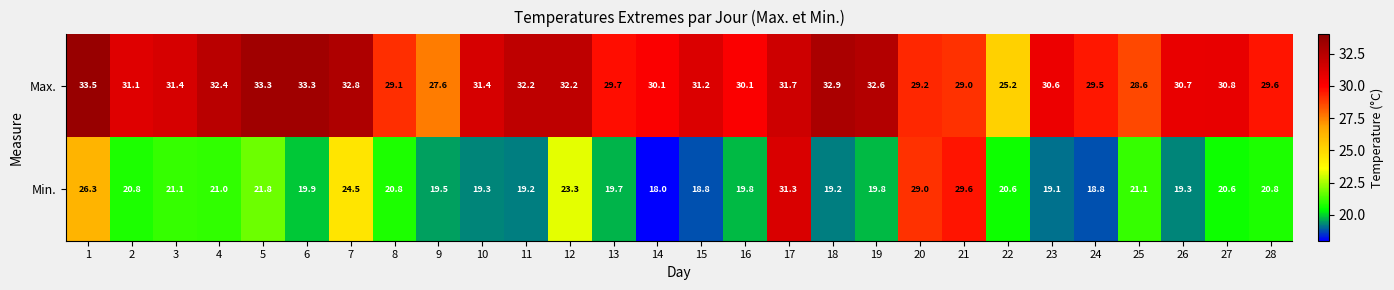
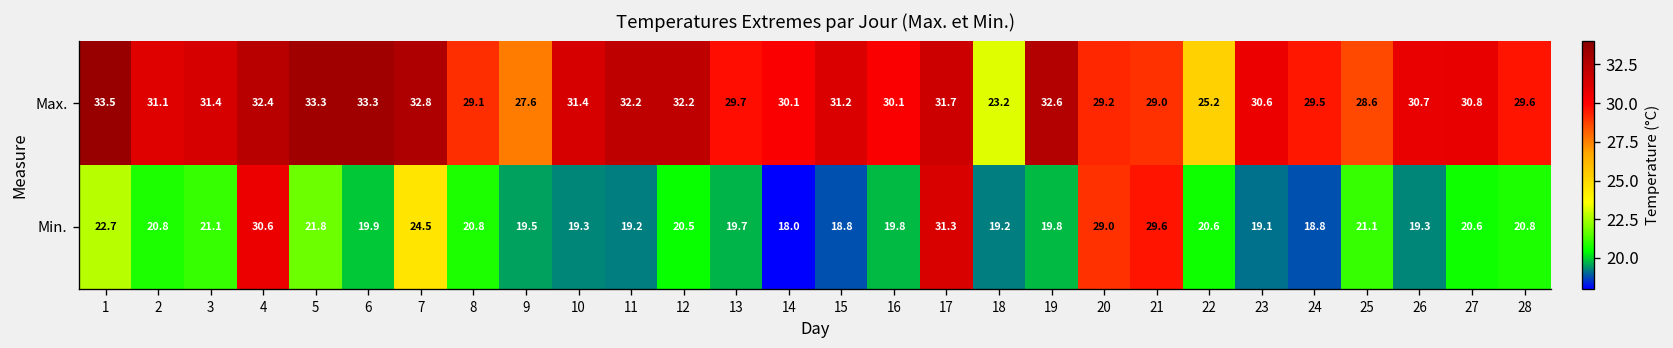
  {
    "Max.": {
      "1": 33.5,
      "2": 31.1,
      "3": 31.4,
      "4": 32.4,
      "5": 33.3,
      "6": 33.3,
      "7": 32.8,
      "8": 29.1,
      "9": 27.6,
      "10": 31.4,
      "11": 32.2,
      "12": 32.2,
      "13": 29.7,
      "14": 30.1,
      "15": 31.2,
      "16": 30.1,
      "17": 31.7,
-     "18": 32.9,
+     "18": 23.2,
      "19": 32.6,
      "20": 29.2,
      "21": 29.0,
      "22": 25.2,
      "23": 30.6,
      "24": 29.5,
      "25": 28.6,
      "26": 30.7,
      "27": 30.8,
      "28": 29.6
    },
    "Min.": {
-     "1": 26.3,
+     "1": 22.7,
      "2": 20.8,
      "3": 21.1,
-     "4": 21.0,
+     "4": 30.6,
      "5": 21.8,
      "6": 19.9,
      "7": 24.5,
      "8": 20.8,
      "9": 19.5,
      "10": 19.3,
      "11": 19.2,
-     "12": 23.3,
+     "12": 20.5,
      "13": 19.7,
      "14": 18.0,
      "15": 18.8,
      "16": 19.8,
      "17": 31.3,
      "18": 19.2,
      "19": 19.8,
      "20": 29.0,
      "21": 29.6,
      "22": 20.6,
      "23": 19.1,
      "24": 18.8,
      "25": 21.1,
      "26": 19.3,
      "27": 20.6,
      "28": 20.8
    }
  }
